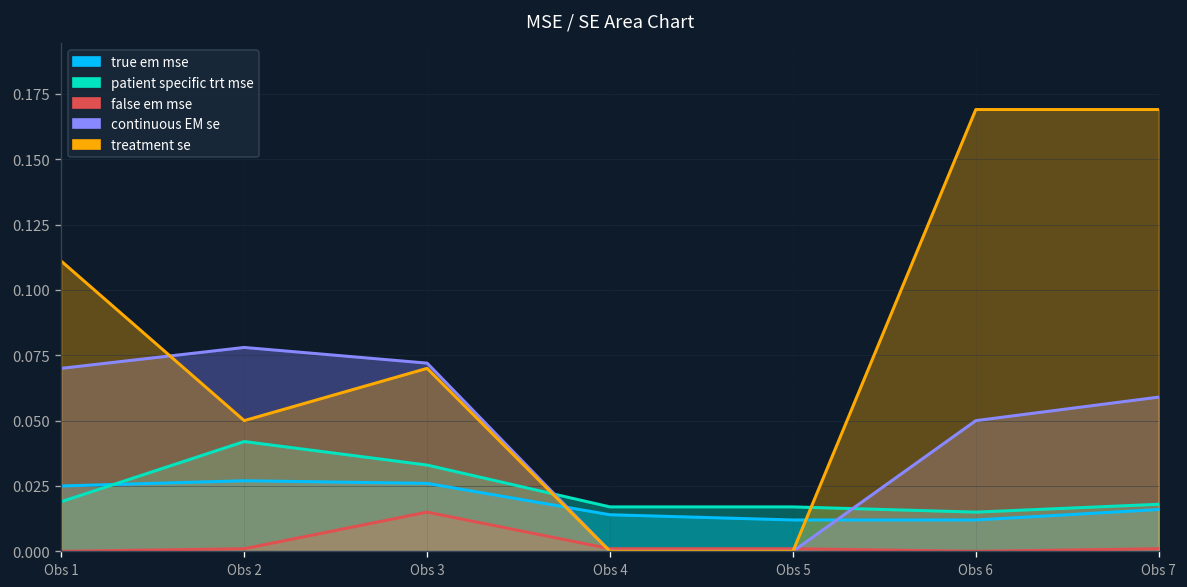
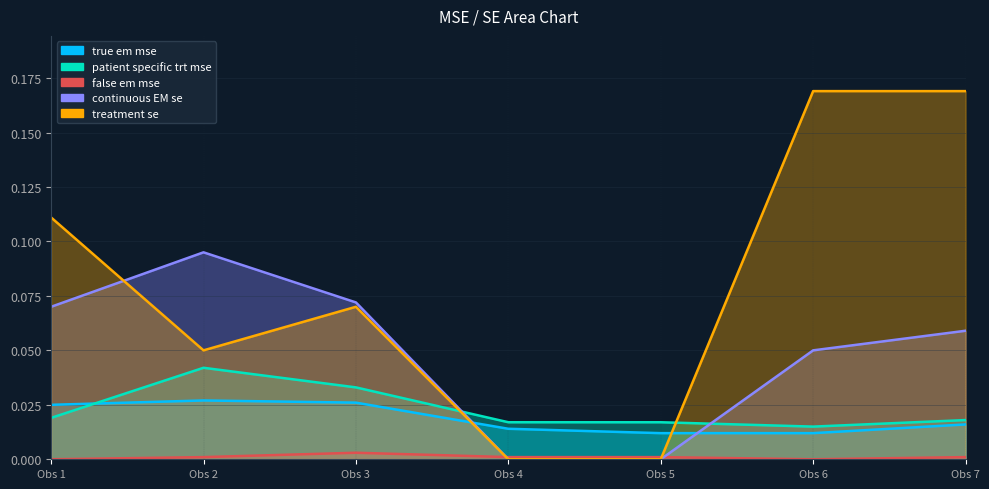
  {
    "false em mse": {
      "Obs 1": 0.000,
      "Obs 2": 0.001,
-     "Obs 3": 0.015,
+     "Obs 3": 0.003,
      "Obs 6": 0.000,
      "Obs 7": 0.001
    },
    "continuous EM se": {
      "Obs 1": 0.070,
-     "Obs 2": 0.078,
+     "Obs 2": 0.095,
      "Obs 3": 0.072,
      "Obs 6": 0.050,
      "Obs 7": 0.059
    },
    "treatment se": {
      "Obs 1": 0.111,
      "Obs 2": 0.050,
      "Obs 3": 0.070,
      "Obs 6": 0.169,
      "Obs 7": 0.169
    }
  }
